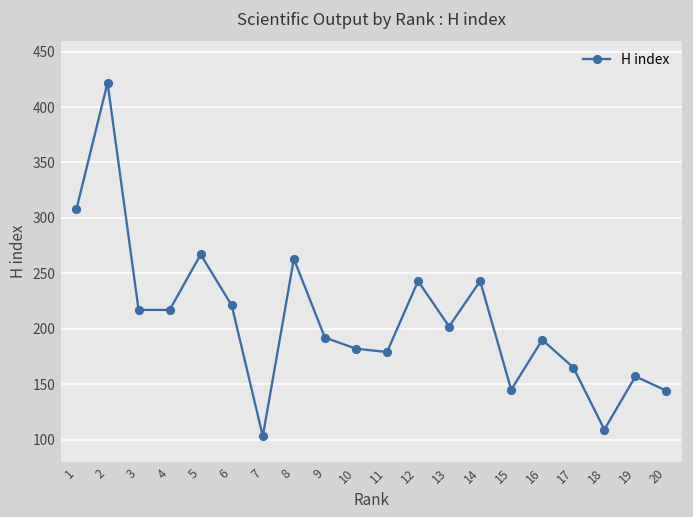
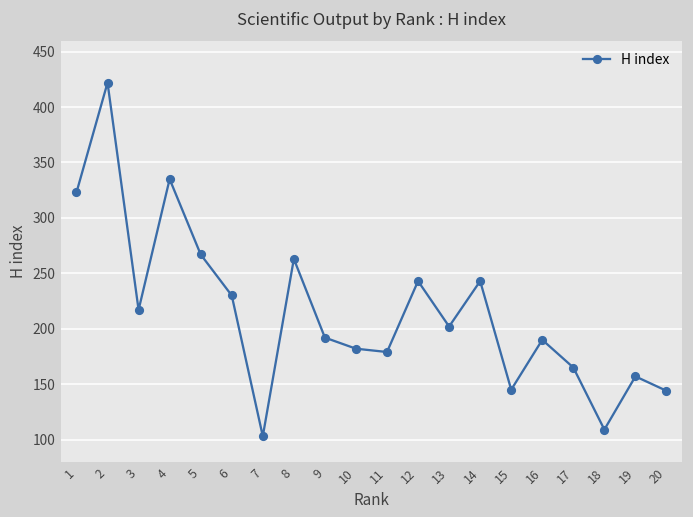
  {
-   "1": 308,
+   "1": 323,
    "2": 422,
    "3": 217,
-   "4": 217,
+   "4": 335,
    "5": 267,
-   "6": 221,
+   "6": 230,
    "7": 103,
    "8": 263,
    "9": 192,
    "10": 182,
    "11": 179,
    "12": 243,
    "13": 202,
    "14": 243,
    "15": 145,
    "16": 190,
    "17": 165,
    "18": 109,
    "19": 157,
    "20": 144
  }
